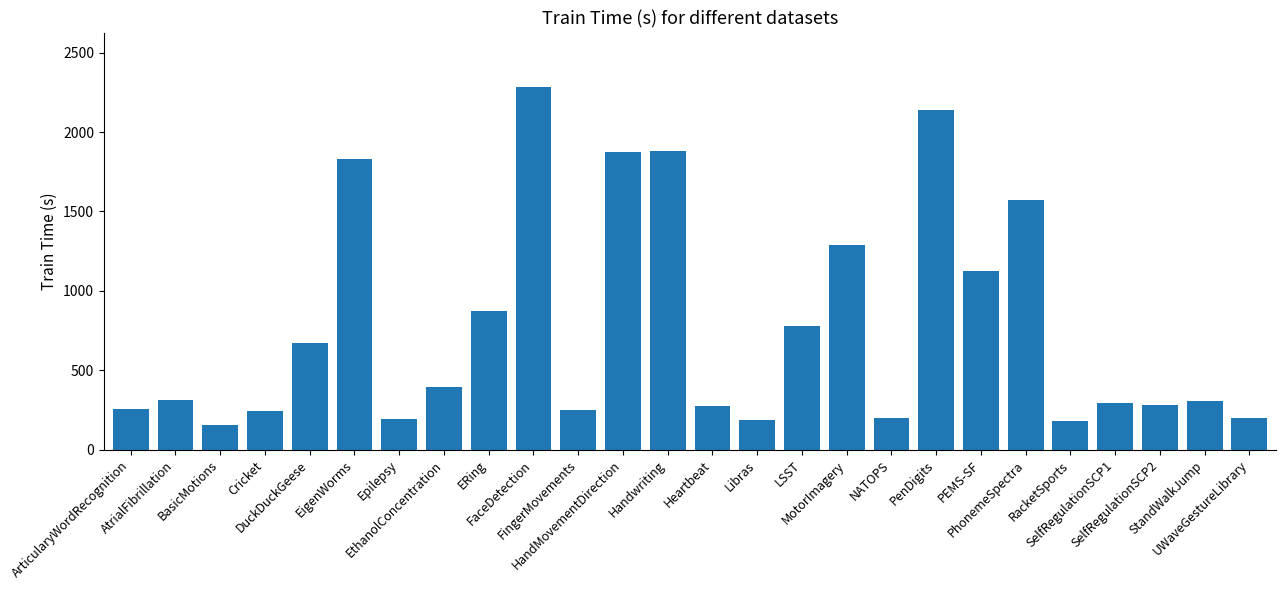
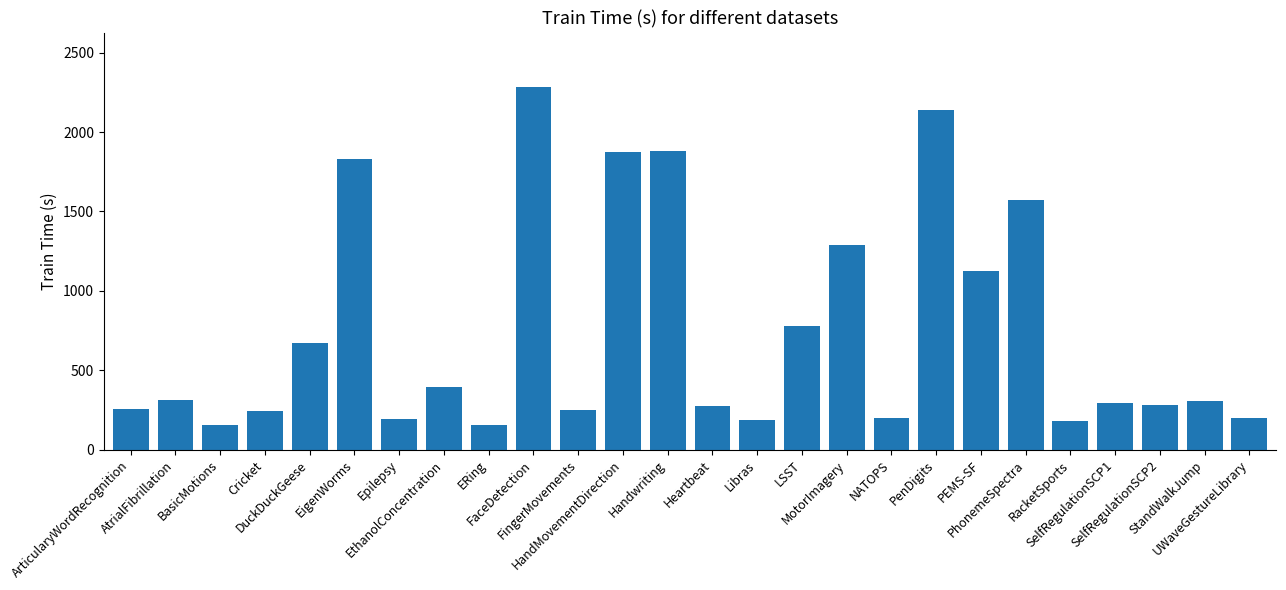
  {
    "ArticularyWordRecognition": 250,
    "AtrialFibrillation": 310,
    "BasicMotions": 160,
    "Cricket": 240,
    "DuckDuckGeese": 670,
    "EigenWorms": 1830,
    "Epilepsy": 200,
    "EthanolConcentration": 400,
-   "ERing": 870,
+   "ERing": 150,
    "FaceDetection": 2280,
    "FingerMovements": 250,
    "HandMovementDirection": 1870,
    "Handwriting": 1880,
    "Heartbeat": 280,
    "Libras": 180,
    "LSST": 780,
    "MotorImagery": 1290,
    "NATOPS": 200,
    "PenDigits": 2140,
    "PEMS-SF": 1130,
    "PhonemeSpectra": 1570,
    "RacketSports": 180,
    "SelfRegulationSCP1": 290,
    "SelfRegulationSCP2": 280,
    "StandWalkJump": 300,
    "UWaveGestureLibrary": 200
  }
